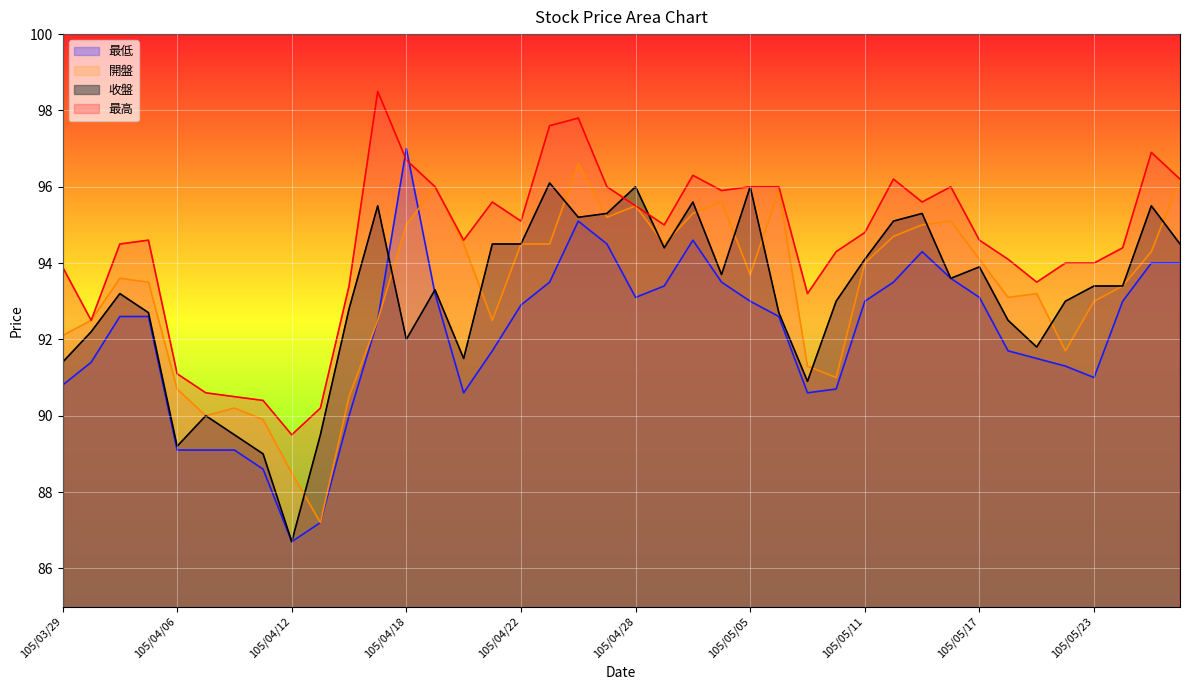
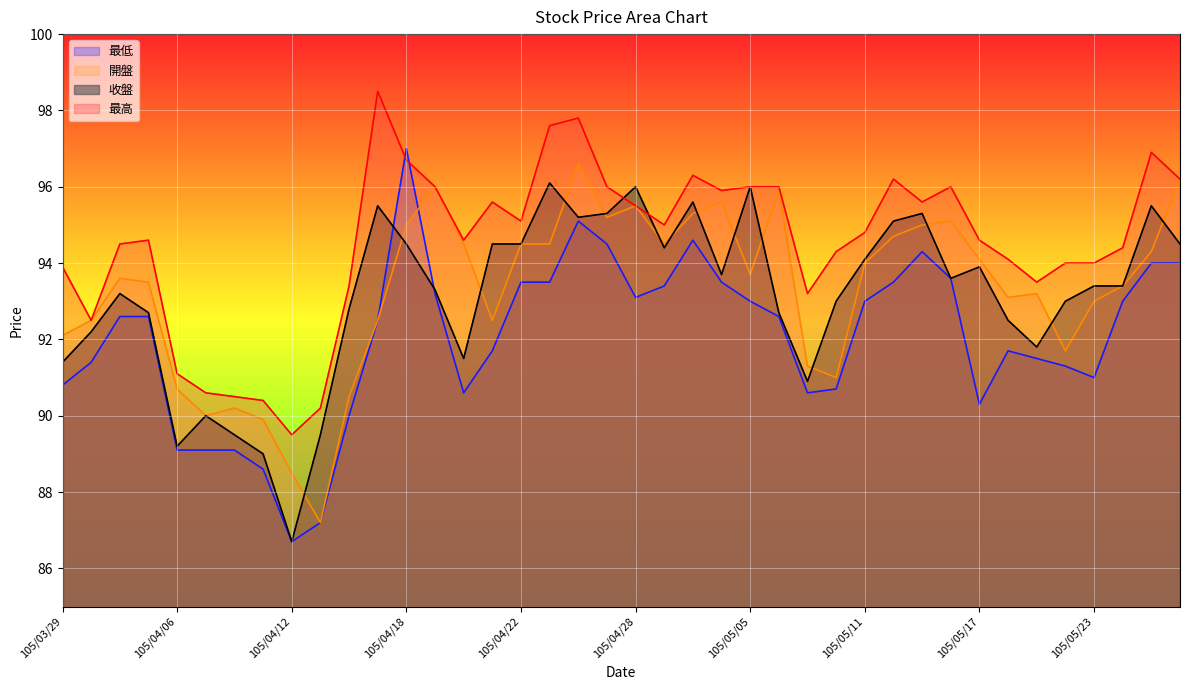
  {
    "最低": {
      "105/03/29": 90.8,
      "105/04/06": 89.1,
      "105/04/18": 97.0,
-     "105/04/22": 92.9,
+     "105/04/22": 93.5,
      "105/04/28": 93.1,
      "105/05/05": 93.0,
      "105/05/11": 93.0,
-     "105/05/17": 93.1,
+     "105/05/17": 90.3,
      "105/05/23": 91.0
    },
    "收盤": {
      "105/03/29": 91.4,
      "105/04/06": 89.2,
-     "105/04/18": 92.0,
+     "105/04/18": 94.5,
      "105/04/28": 96.0,
      "105/05/11": 94.1,
      "105/05/17": 93.9,
      "105/05/23": 93.4
    }
  }
